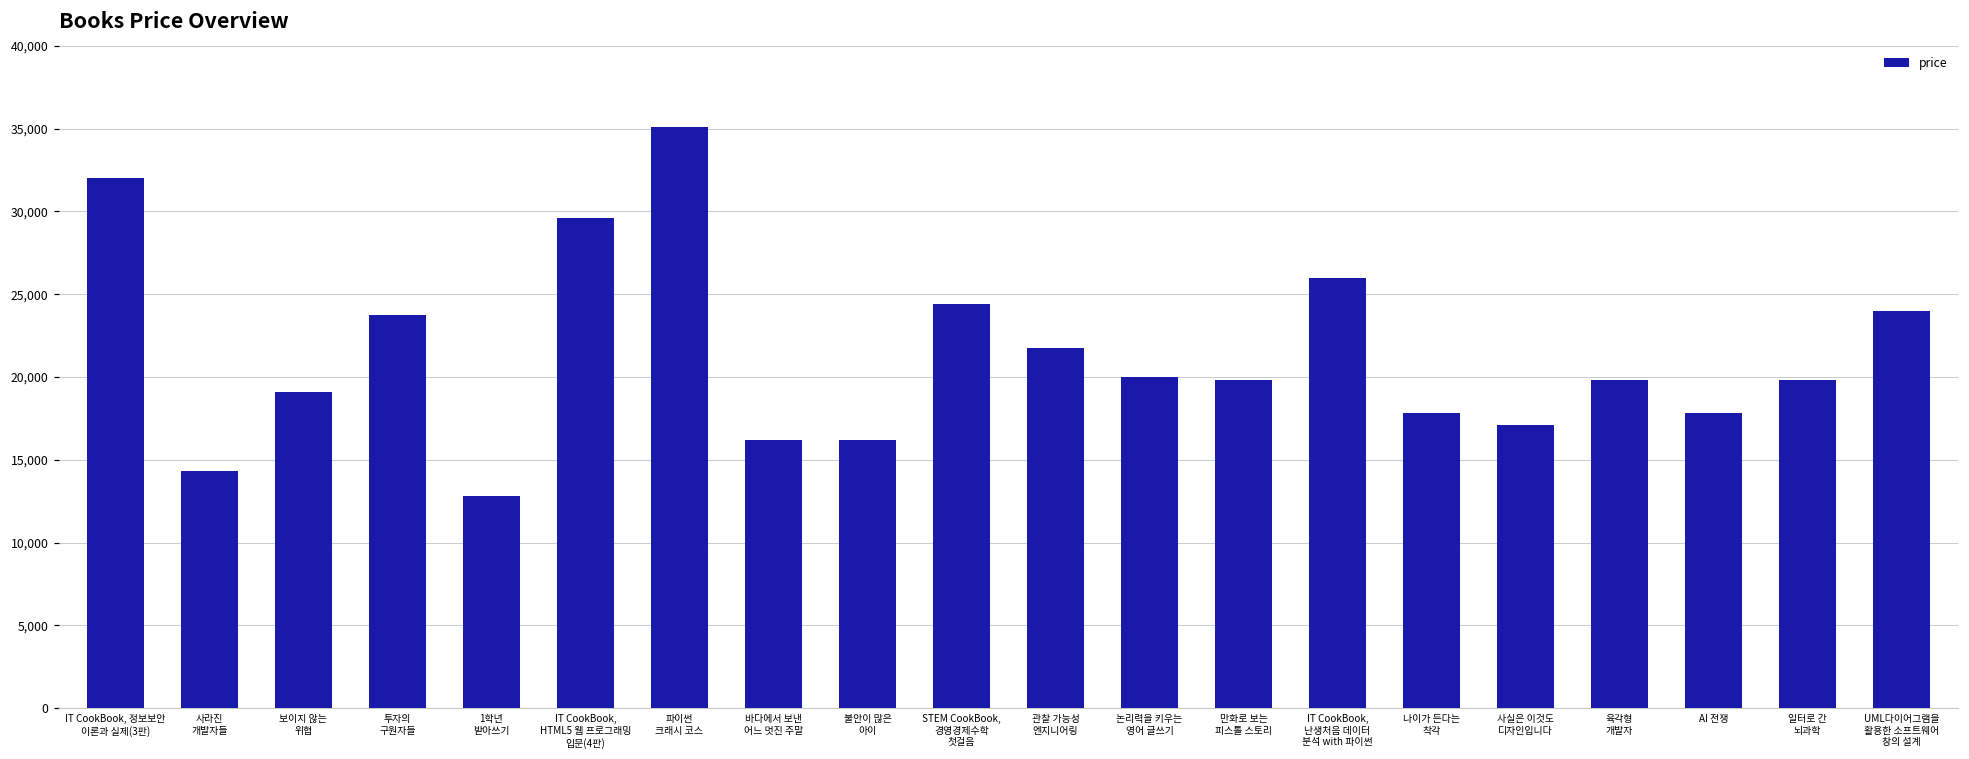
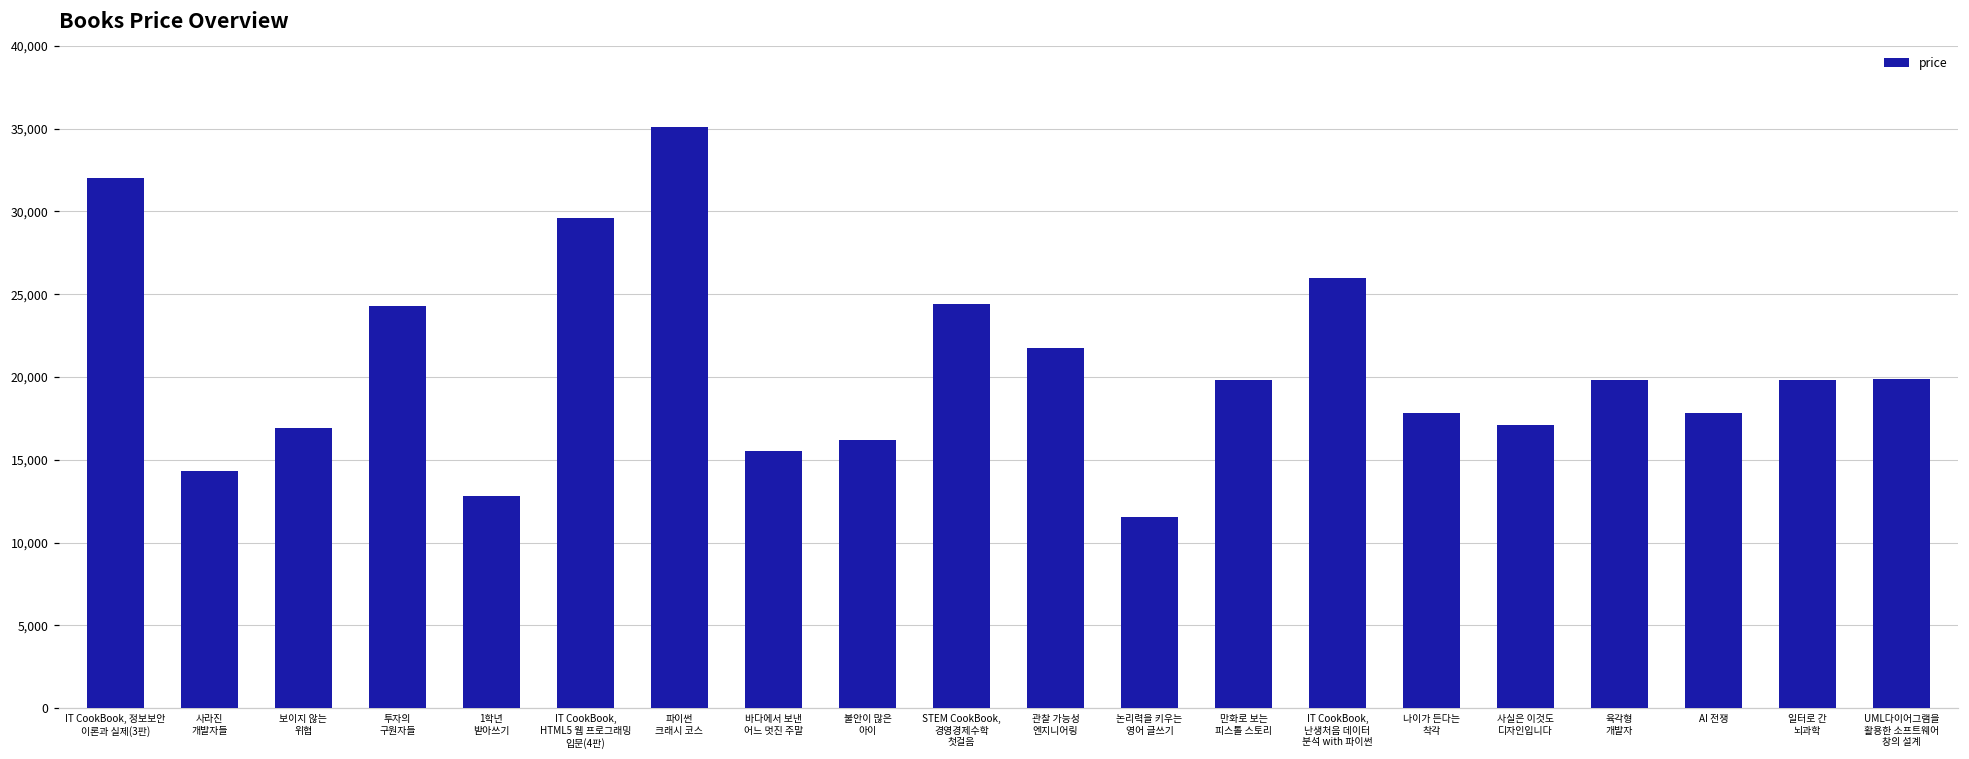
  {
    "IT CookBook, 정보보안 이론과 실제(3판)": "32,000",
    "사라진 개발자들": "14,400",
-   "보이지 않는 위협": "19,100",
-   "투자의 구원자들": "23,700",
+   "보이지 않는 위협": "16,900",
+   "투자의 구원자들": "24,300",
    "1학년 받아쓰기": "12,800",
    "IT CookBook, HTML5 웹 프로그래밍 입문(4판)": "29,600",
    "파이썬 크래시 코스": "35,100",
-   "바다에서 보낸 어느 멋진 주말": "16,200",
+   "바다에서 보낸 어느 멋진 주말": "15,500",
    "불안이 많은 아이": "16,200",
    "STEM CookBook, 경영경제수학 첫걸음": "24,400",
    "관찰 가능성 엔지니어링": "21,800",
-   "논리력을 키우는 영어 글쓰기": "20,000",
+   "논리력을 키우는 영어 글쓰기": "11,500",
    "만화로 보는 피스톨 스토리": "19,800",
    "IT CookBook, 난생처음 데이터 분석 with 파이썬": "26,000",
    "나이가 든다는 착각": "17,800",
    "사실은 이것도 디자인입니다": "17,100",
    "육각형 개발자": "19,800",
    "AI 전쟁": "17,800",
    "일터로 간 뇌과학": "19,800",
-   "UML다이어그램을 활용한 소프트웨어 창의 설계": "24,000"
+   "UML다이어그램을 활용한 소프트웨어 창의 설계": "19,900"
  }
